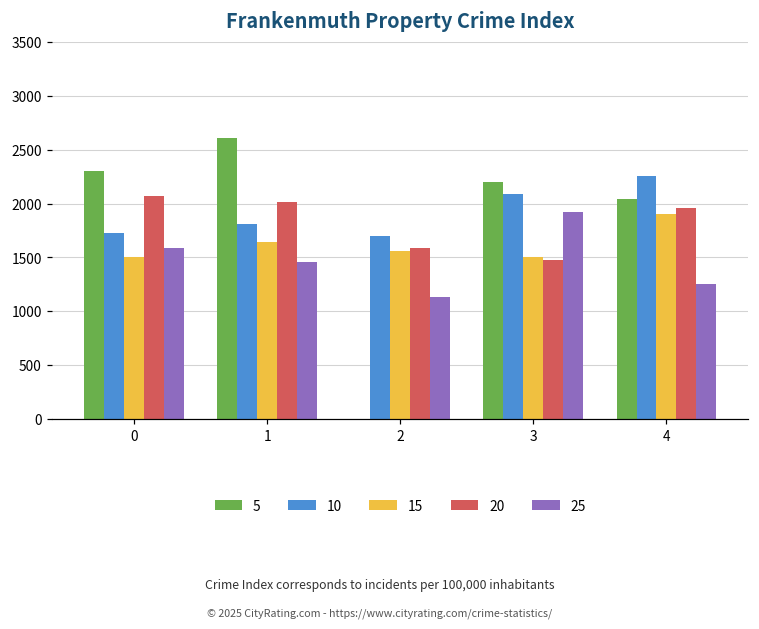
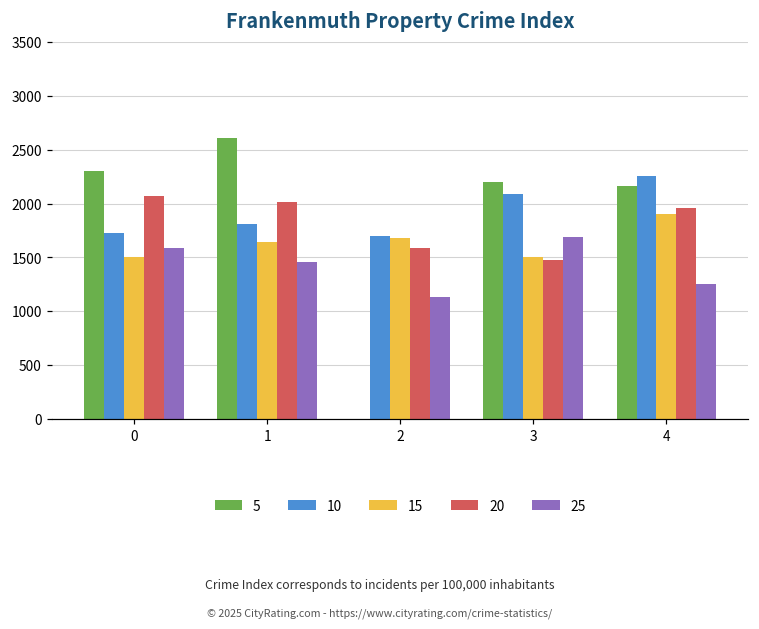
  {
    "5": {
      "0": 2300,
      "1": 2600,
      "3": 2200,
-     "4": 2000
+     "4": 2200
    },
    "10": {
      "0": 1700,
      "1": 1800,
      "2": 1700,
      "3": 2100,
      "4": 2300
    },
    "15": {
      "0": 1500,
      "1": 1600,
-     "2": 1600,
+     "2": 1700,
      "3": 1500,
      "4": 1900
    },
    "20": {
      "0": 2100,
      "1": 2000,
      "2": 1600,
      "3": 1500,
      "4": 2000
    },
    "25": {
      "0": 1600,
      "1": 1500,
      "2": 1100,
-     "3": 1900,
+     "3": 1700,
      "4": 1300
    }
  }
